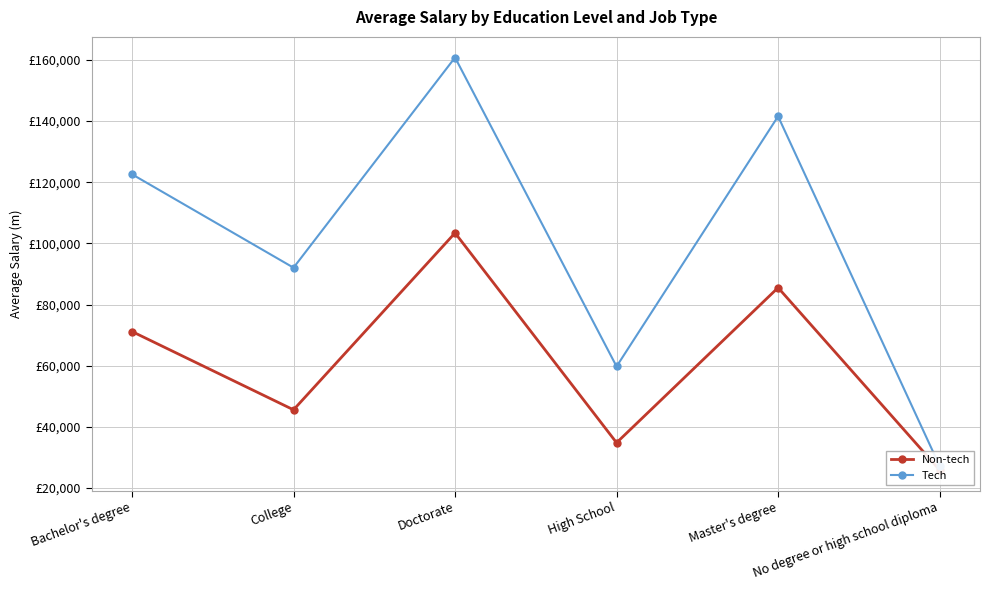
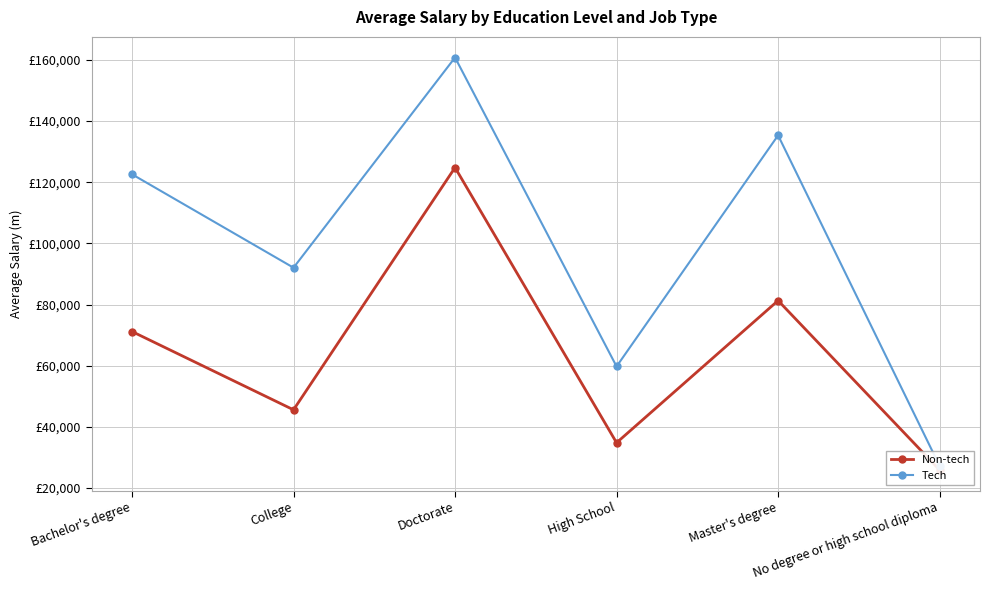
  {
    "Non-tech": {
      "Bachelor's degree": "£71,000",
      "College": "£46,000",
-     "Doctorate": "£103,000",
+     "Doctorate": "£125,000",
      "High School": "£35,000",
-     "Master's degree": "£86,000"
+     "Master's degree": "£81,000"
    },
    "Tech": {
      "Bachelor's degree": "£123,000",
      "College": "£92,000",
      "Doctorate": "£161,000",
      "High School": "£60,000",
-     "Master's degree": "£142,000"
+     "Master's degree": "£135,000"
    }
  }
